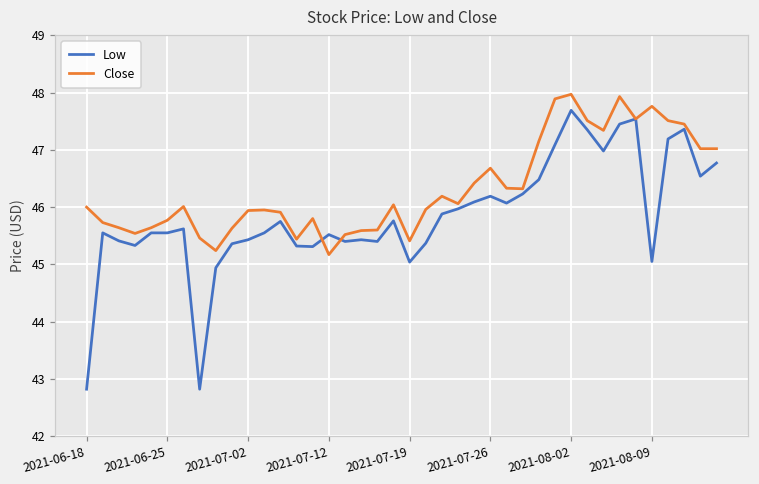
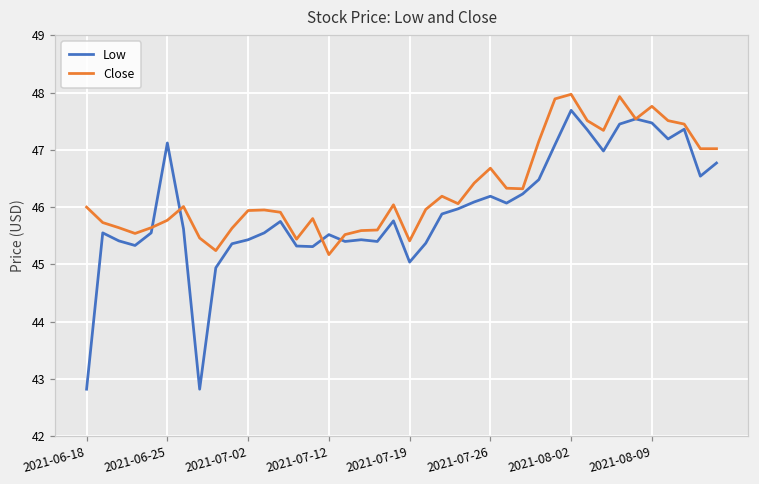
  {
    "Low": {
      "2021-06-18": 42.8,
-     "2021-06-25": 45.6,
+     "2021-06-25": 47.1,
      "2021-07-02": 45.4,
      "2021-07-12": 45.5,
      "2021-07-19": 45.0,
      "2021-07-26": 46.2,
      "2021-08-02": 47.7,
-     "2021-08-09": 45.1
+     "2021-08-09": 47.5
    },
    "Close": {
      "2021-06-18": 46.0,
      "2021-06-25": 45.8,
      "2021-07-02": 45.9,
      "2021-07-12": 45.2,
      "2021-07-19": 45.4,
      "2021-07-26": 46.7,
      "2021-08-02": 48.0,
      "2021-08-09": 47.8
    }
  }
